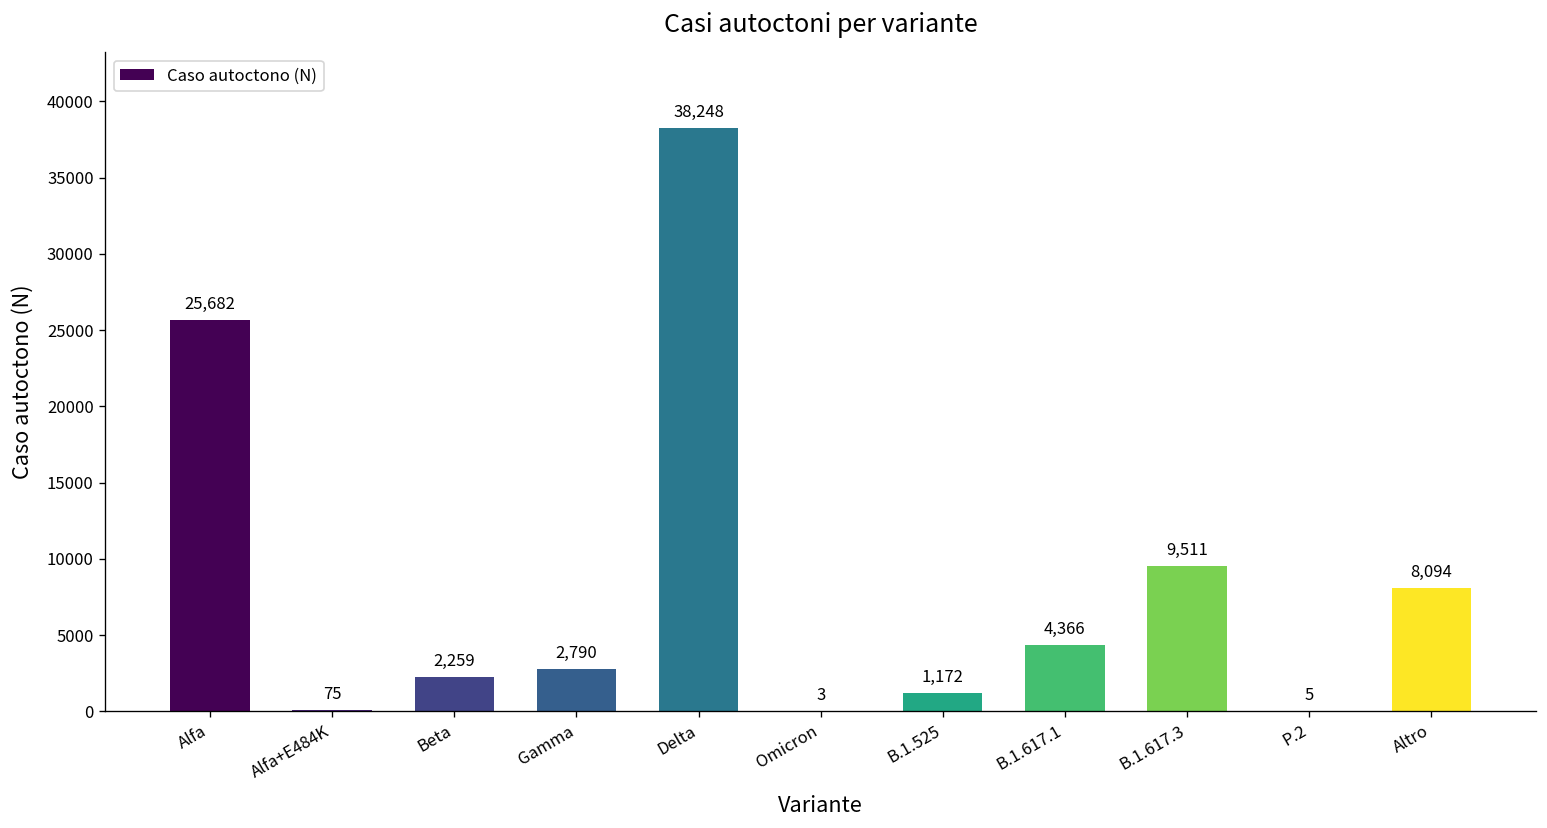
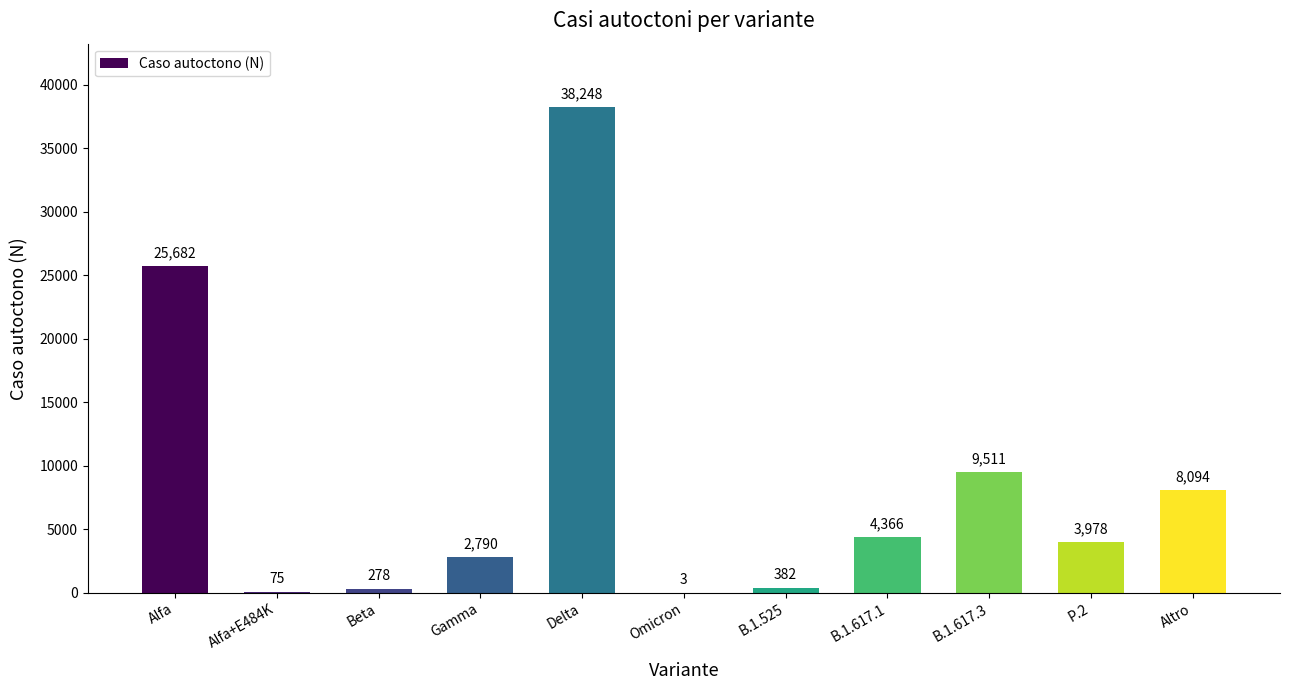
  {
    "Alfa": "25,682",
    "Alfa+E484K": "75",
-   "Beta": "2,259",
+   "Beta": "278",
    "Gamma": "2,790",
    "Delta": "38,248",
    "Omicron": "3",
-   "B.1.525": "1,172",
+   "B.1.525": "382",
    "B.1.617.1": "4,366",
    "B.1.617.3": "9,511",
-   "P.2": "5",
+   "P.2": "3,978",
    "Altro": "8,094"
  }
